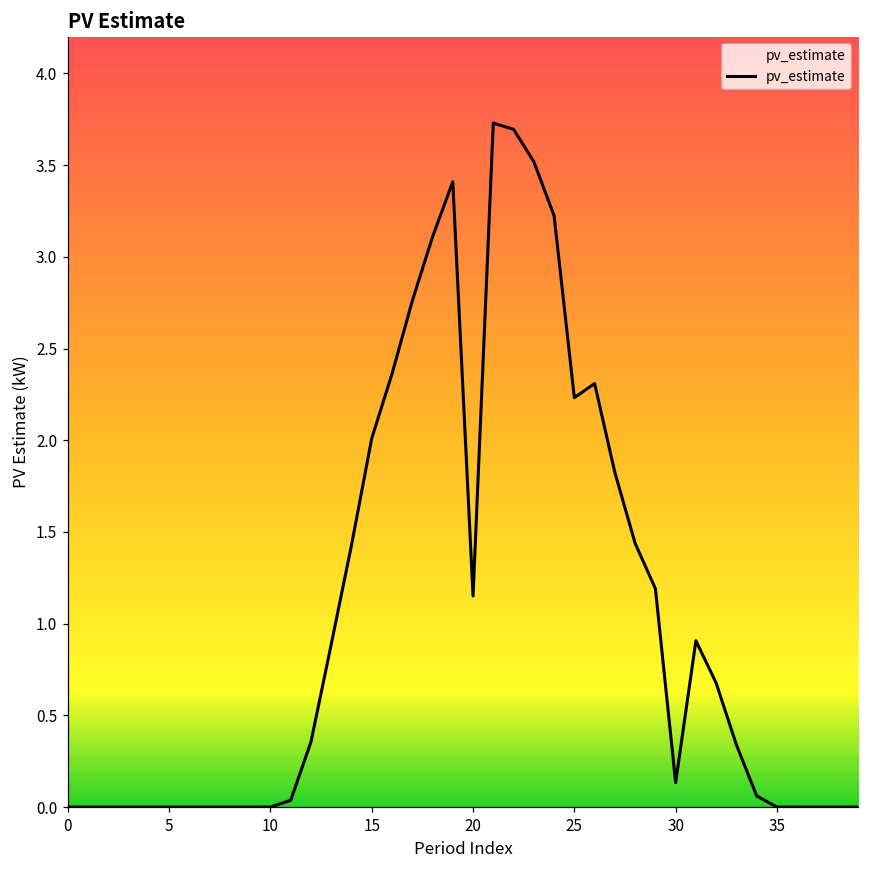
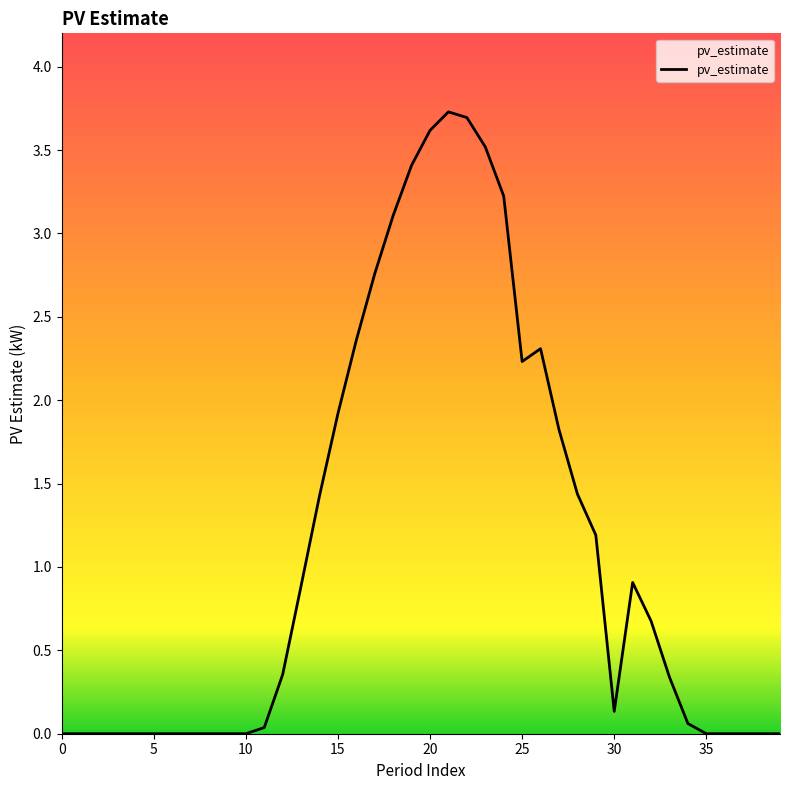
  {
    "0": 0.00,
    "5": 0.00,
    "10": 0.00,
-   "15": 2.01,
-   "20": 1.15,
+   "15": 1.92,
+   "20": 3.62,
    "25": 2.23,
    "30": 0.13,
    "35": 0.00
  }
